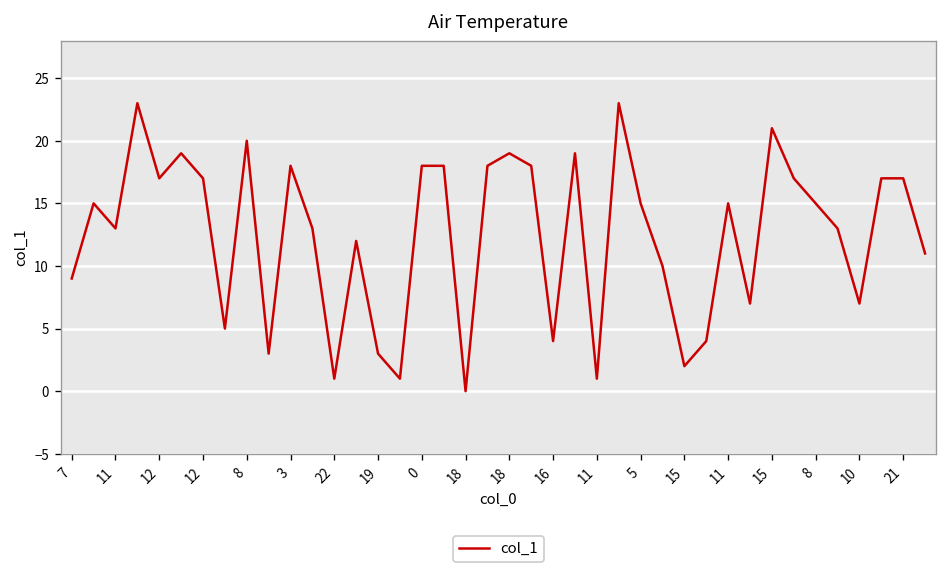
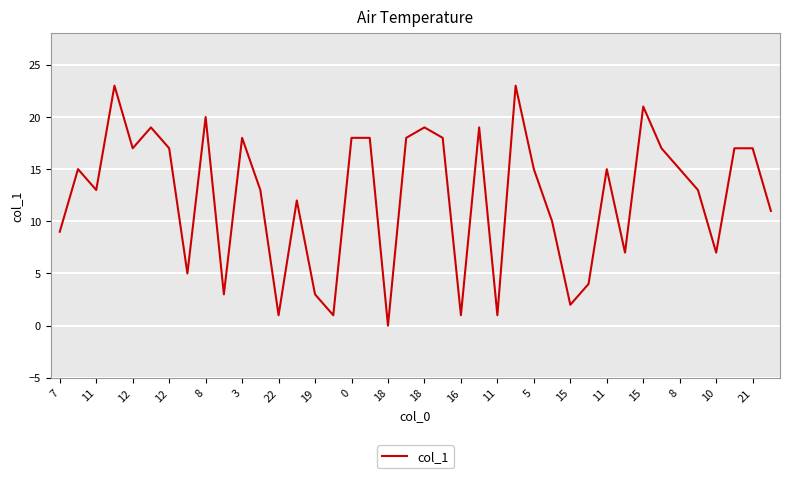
  {
    "22": 1,
    "0": 18,
-   "16": 4,
+   "16": 1,
    "10": 7
  }
